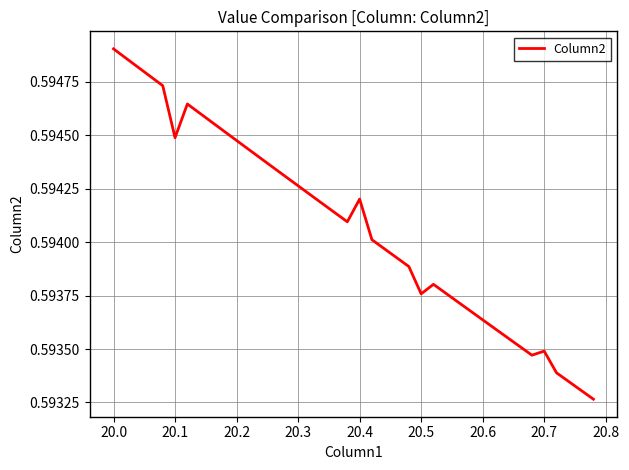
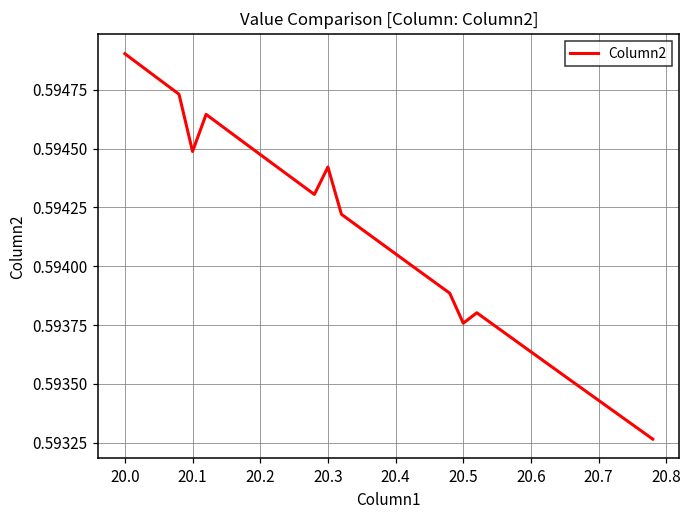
  {
    "20.0": 0.59490,
    "20.1": 0.59449,
    "20.2": 0.59448,
-   "20.3": 0.59426,
-   "20.4": 0.59420,
+   "20.3": 0.59442,
+   "20.4": 0.59405,
    "20.5": 0.59376,
    "20.6": 0.59364,
-   "20.7": 0.59349
+   "20.7": 0.59343
  }
